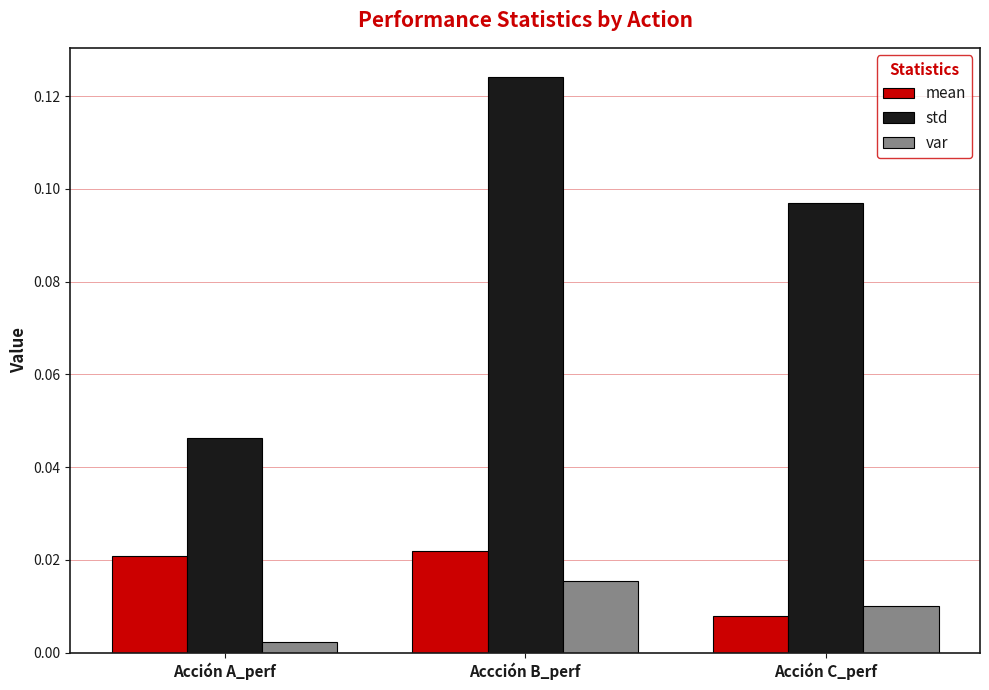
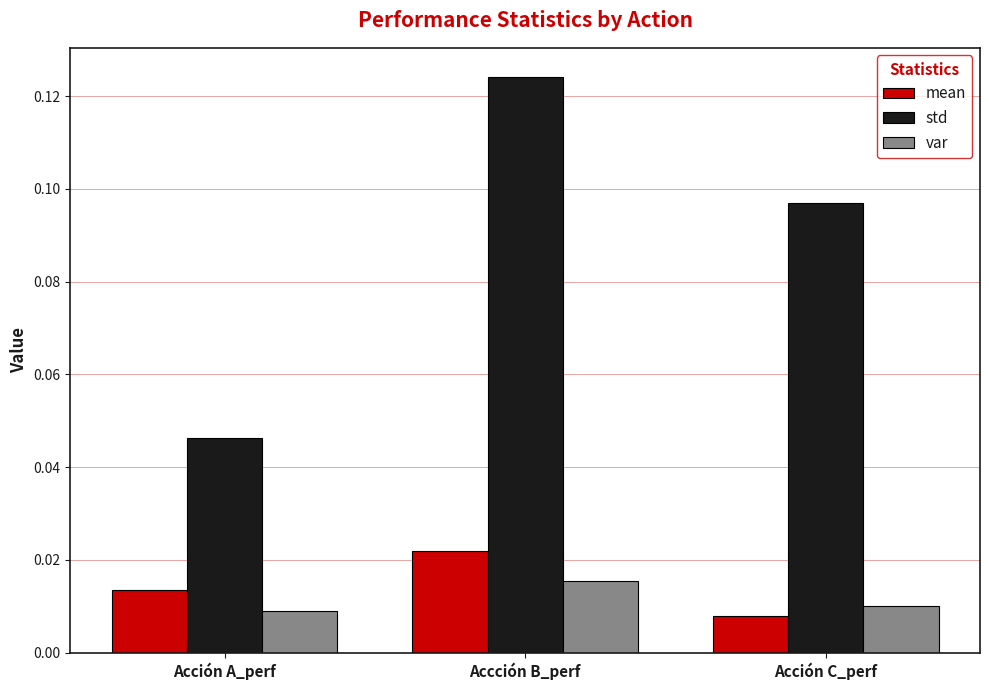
  {
    "mean": {
-     "Acción A_perf": 0.021,
+     "Acción A_perf": 0.014,
      "Accción B_perf": 0.022,
      "Acción C_perf": 0.008
    },
    "std": {
      "Acción A_perf": 0.046,
      "Accción B_perf": 0.124,
      "Acción C_perf": 0.097
    },
    "var": {
-     "Acción A_perf": 0.002,
+     "Acción A_perf": 0.009,
      "Accción B_perf": 0.015,
      "Acción C_perf": 0.010
    }
  }
